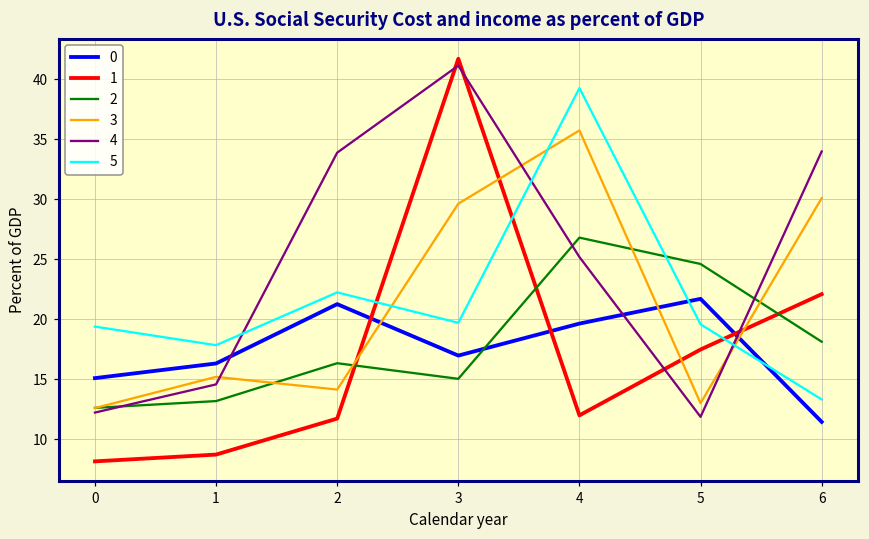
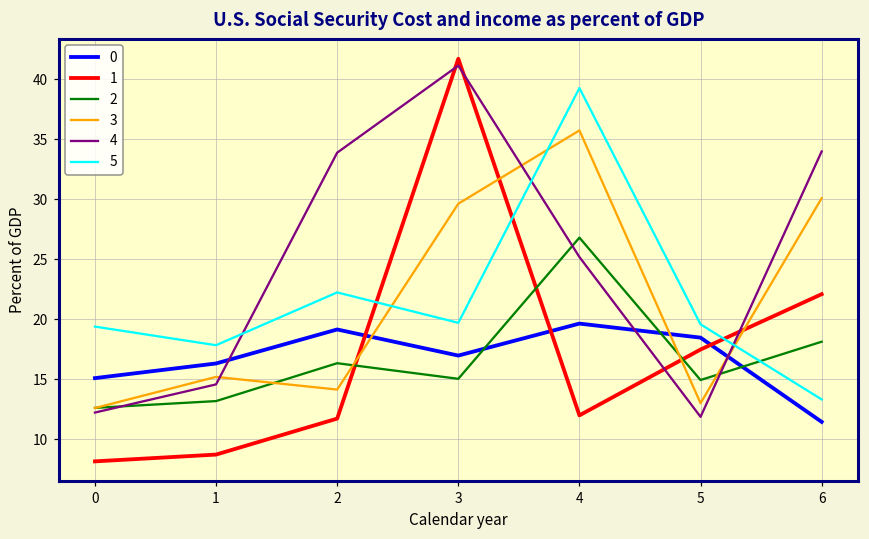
  {
    "0": {
      "0": 15.1,
      "1": 16.3,
-     "2": 21.3,
+     "2": 19.1,
      "3": 17.0,
      "4": 19.6,
-     "5": 21.7,
+     "5": 18.5,
      "6": 11.4
    },
    "1": {
      "0": 8.2,
      "1": 8.7,
      "2": 11.7,
      "3": 41.7,
      "4": 12.0,
      "5": 17.5,
      "6": 22.1
    },
    "2": {
      "1": 13.2,
      "2": 16.3,
      "3": 15.0,
      "4": 26.8,
-     "5": 24.6,
+     "5": 14.9,
      "6": 18.1
    },
    "3": {
      "1": 15.2,
      "2": 14.1,
      "3": 29.6,
      "4": 35.7,
      "5": 13.0,
      "6": 30.1
    },
    "4": {
      "0": 12.2,
      "1": 14.6,
      "2": 33.9,
      "3": 41.1,
      "4": 25.2,
      "5": 11.9,
      "6": 34.0
    },
    "5": {
      "0": 19.4,
      "1": 17.8,
      "2": 22.2,
      "3": 19.7,
      "4": 39.2,
      "5": 19.6,
      "6": 13.3
    }
  }
